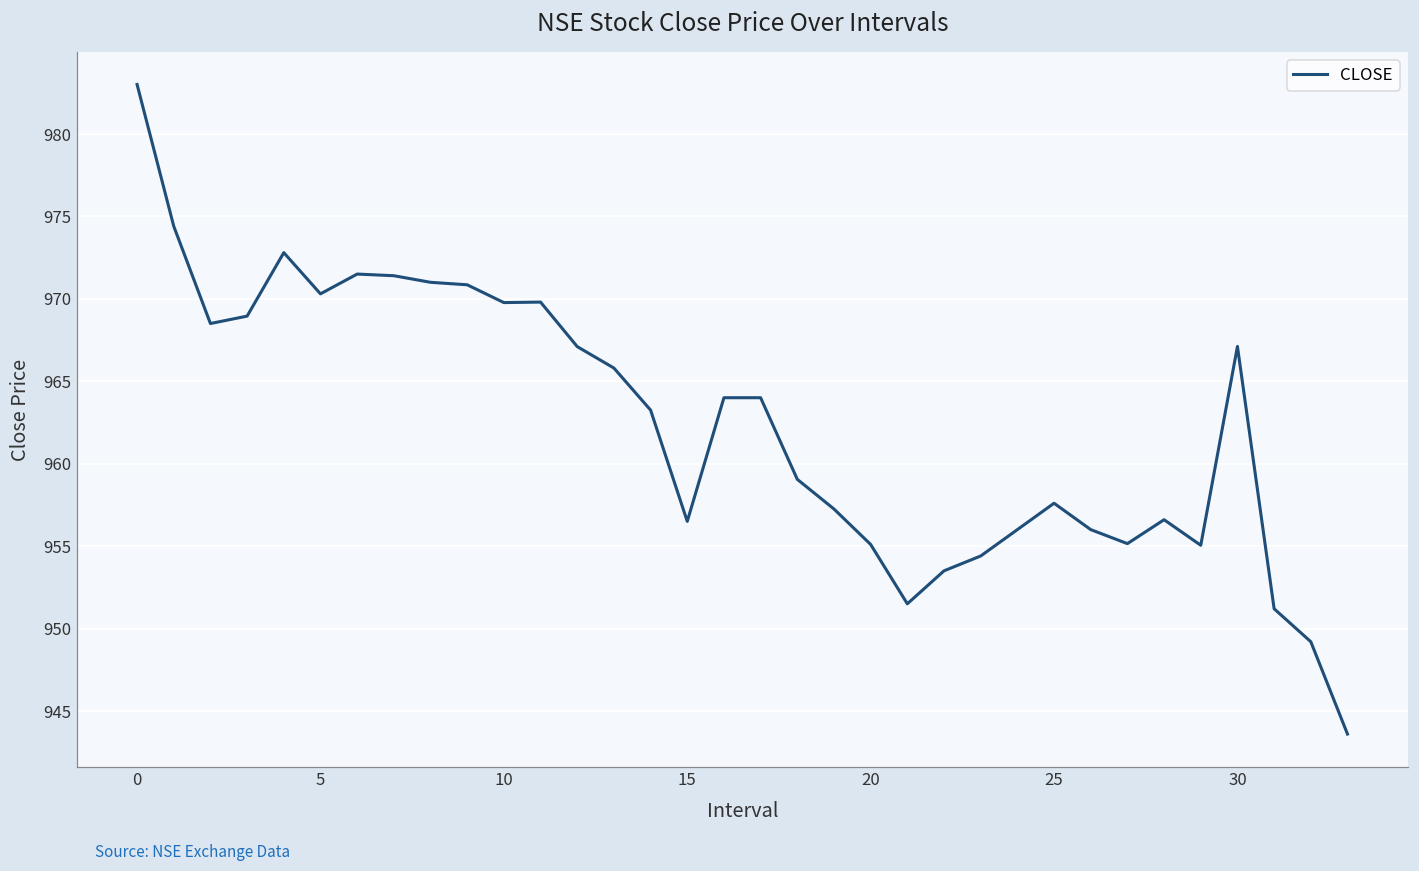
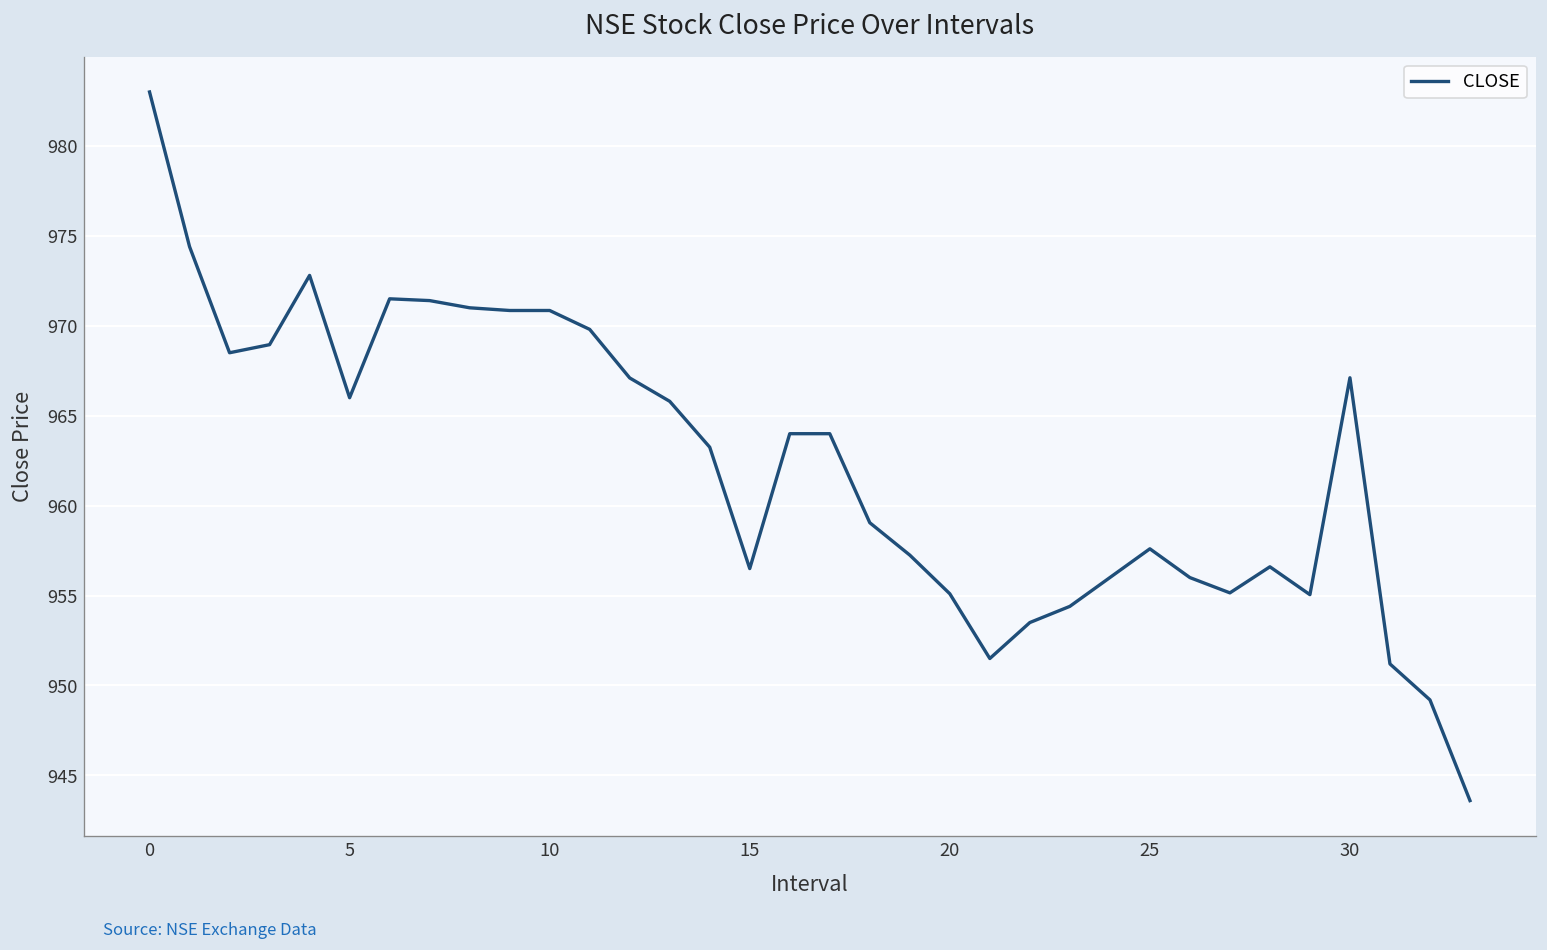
  {
    "0": 983.0,
-   "5": 970.3,
-   "10": 969.8,
+   "5": 966.0,
+   "10": 970.9,
    "15": 956.5,
    "20": 955.1,
    "25": 957.6,
    "30": 967.1
  }
